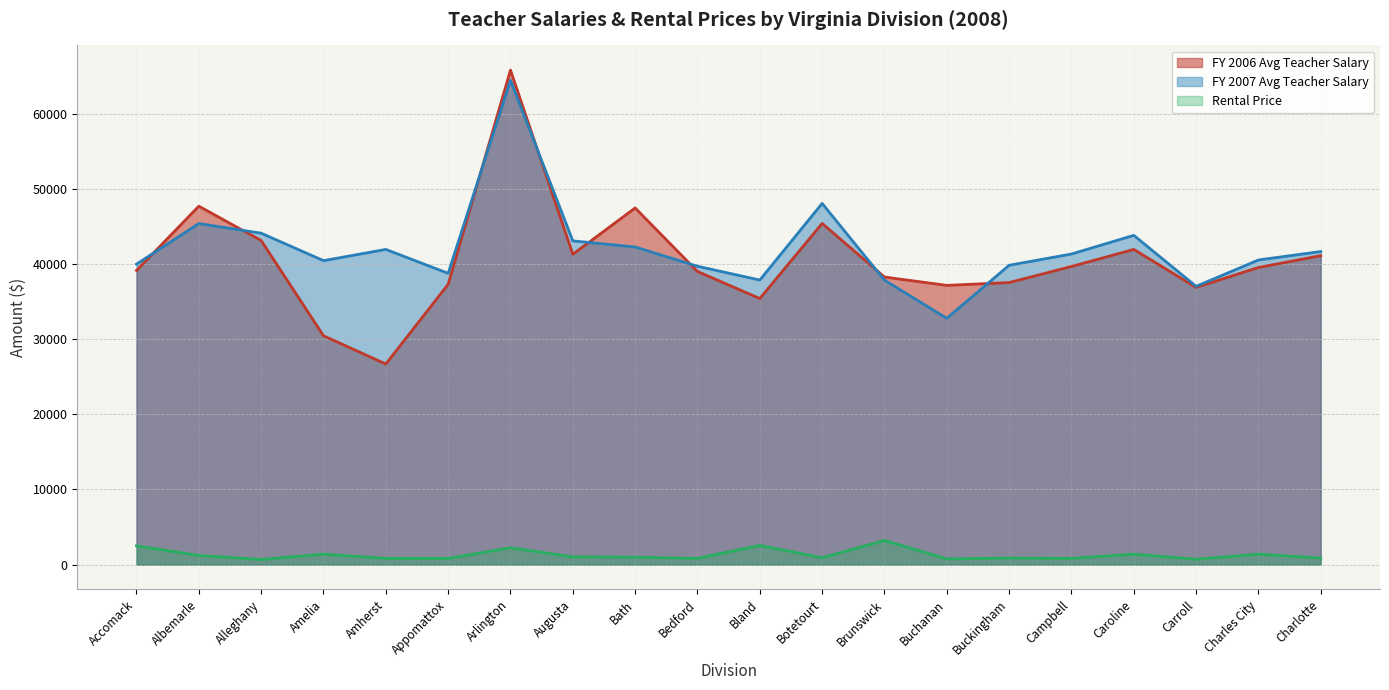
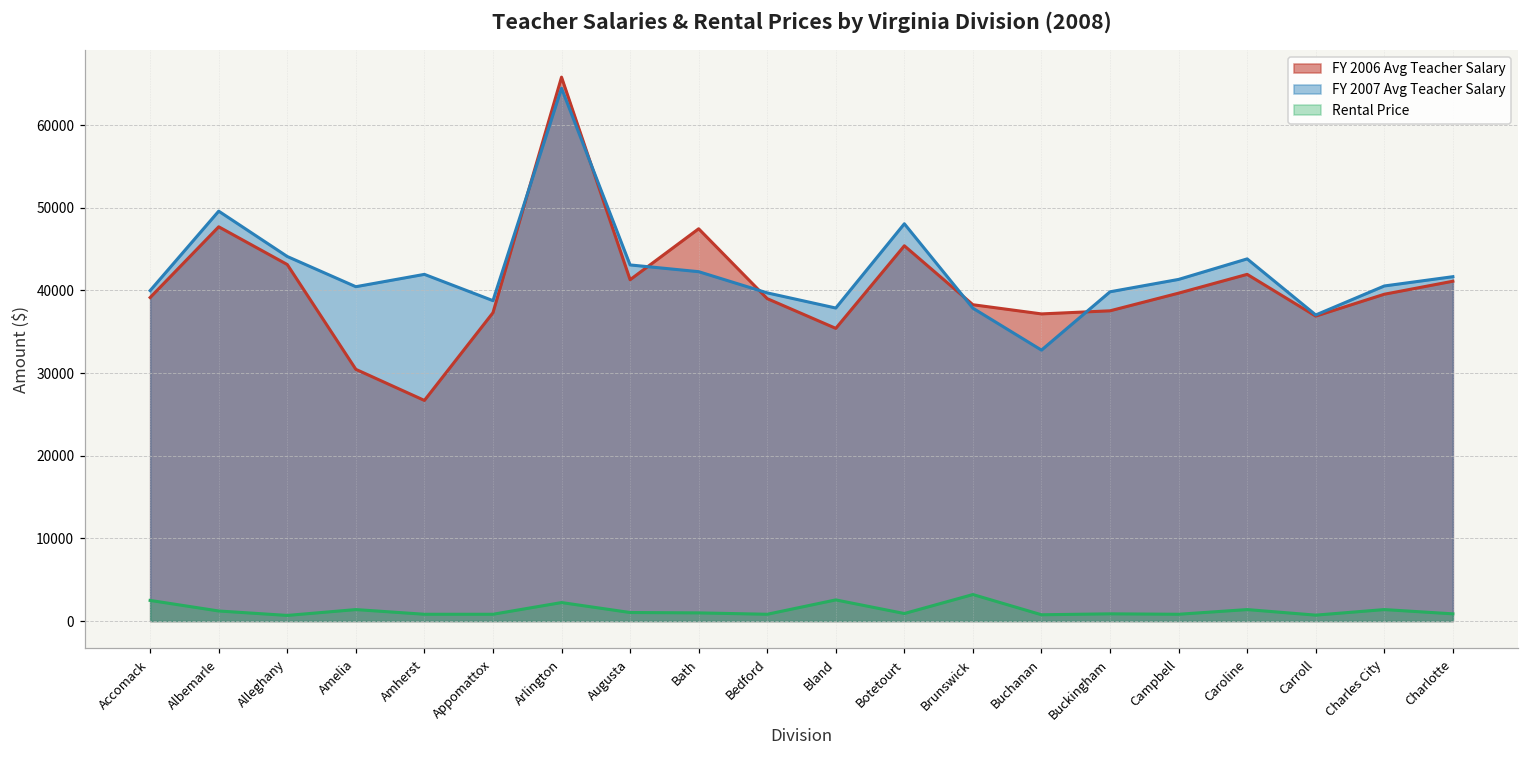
  {
    "FY 2006 Avg Teacher Salary": {
      "Accomack": 39000,
      "Albemarle": 48000,
      "Alleghany": 43000,
      "Amelia": 30000,
      "Amherst": 27000,
      "Appomattox": 37000,
      "Arlington": 66000,
      "Augusta": 41000,
      "Bath": 47000,
      "Bedford": 39000,
      "Bland": 35000,
      "Botetourt": 45000,
      "Brunswick": 38000,
      "Buchanan": 37000,
      "Buckingham": 38000,
      "Campbell": 40000,
      "Caroline": 42000,
      "Charles City": 40000,
      "Charlotte": 41000
    },
    "FY 2007 Avg Teacher Salary": {
      "Accomack": 40000,
-     "Albemarle": 45000,
+     "Albemarle": 50000,
      "Alleghany": 44000,
      "Amelia": 40000,
      "Amherst": 42000,
      "Appomattox": 39000,
      "Arlington": 64000,
      "Augusta": 43000,
      "Bath": 42000,
      "Bedford": 40000,
      "Bland": 38000,
      "Botetourt": 48000,
      "Brunswick": 38000,
      "Buchanan": 33000,
      "Buckingham": 40000,
      "Campbell": 41000,
      "Caroline": 44000,
      "Charles City": 41000,
      "Charlotte": 42000
    },
    "Rental Price": {
      "Accomack": 2000,
      "Albemarle": 1000,
      "Alleghany": 1000,
      "Amelia": 1000,
      "Amherst": 1000,
      "Appomattox": 1000,
      "Arlington": 2000,
      "Augusta": 1000,
      "Bath": 1000,
      "Bedford": 1000,
      "Bland": 3000,
      "Botetourt": 1000,
      "Brunswick": 3000,
      "Buchanan": 1000,
      "Buckingham": 1000,
      "Campbell": 1000,
      "Caroline": 1000,
      "Carroll": 1000,
      "Charles City": 1000,
      "Charlotte": 1000
    }
  }
